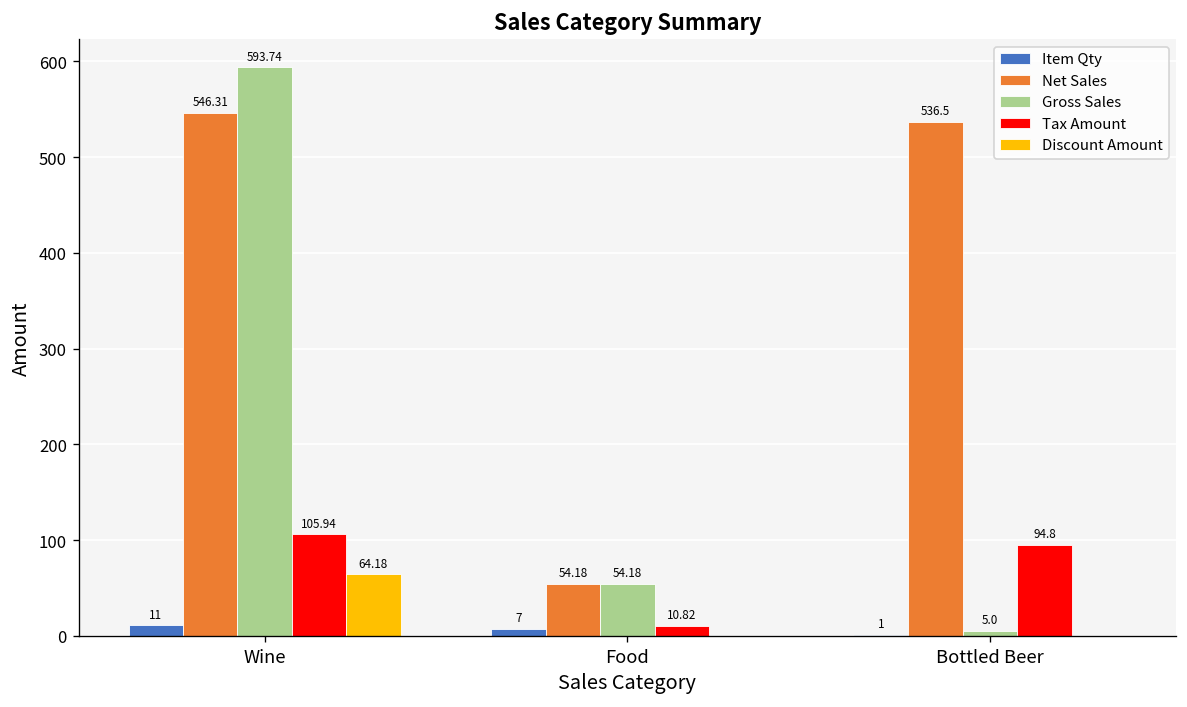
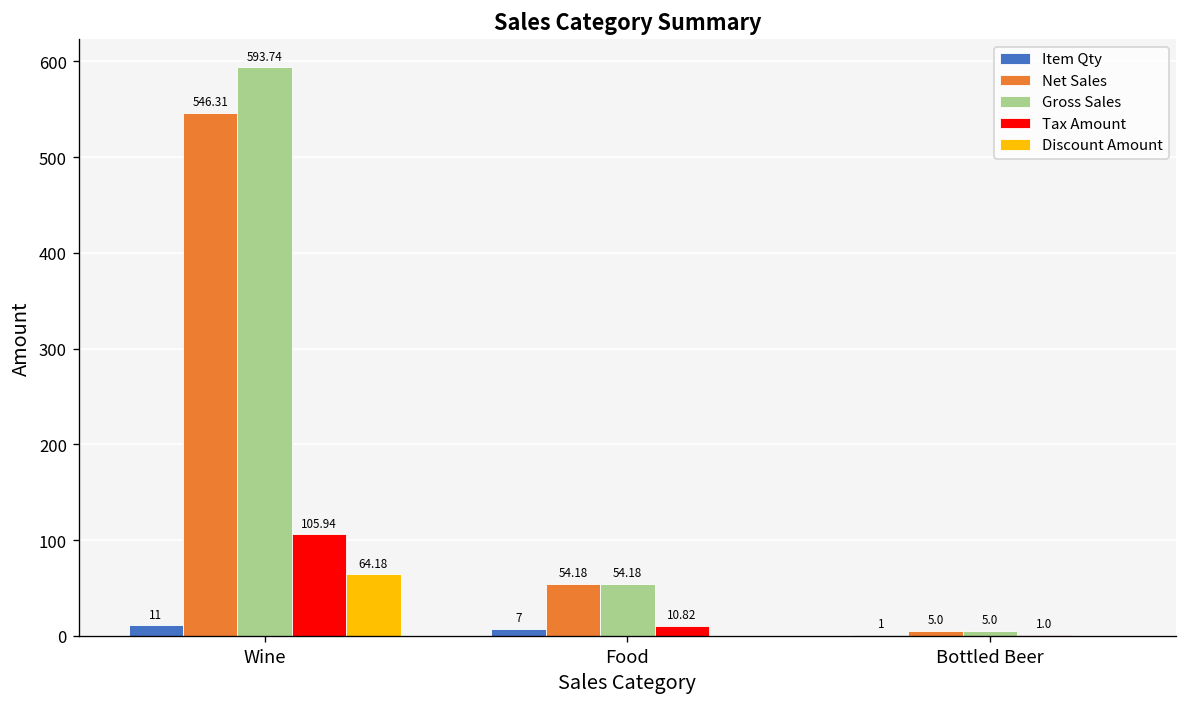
  {
    "Item Qty": {
      "Wine": 11,
      "Food": 7,
      "Bottled Beer": 1
    },
    "Net Sales": {
      "Wine": 546.31,
      "Food": 54.18,
-     "Bottled Beer": 536.5
+     "Bottled Beer": 5.0
    },
    "Gross Sales": {
      "Wine": 593.74,
      "Food": 54.18,
      "Bottled Beer": 5.0
    },
    "Tax Amount": {
      "Wine": 105.94,
      "Food": 10.82,
-     "Bottled Beer": 94.8
+     "Bottled Beer": 1.0
    },
    "Discount Amount": {
      "Wine": 64.18
    }
  }
